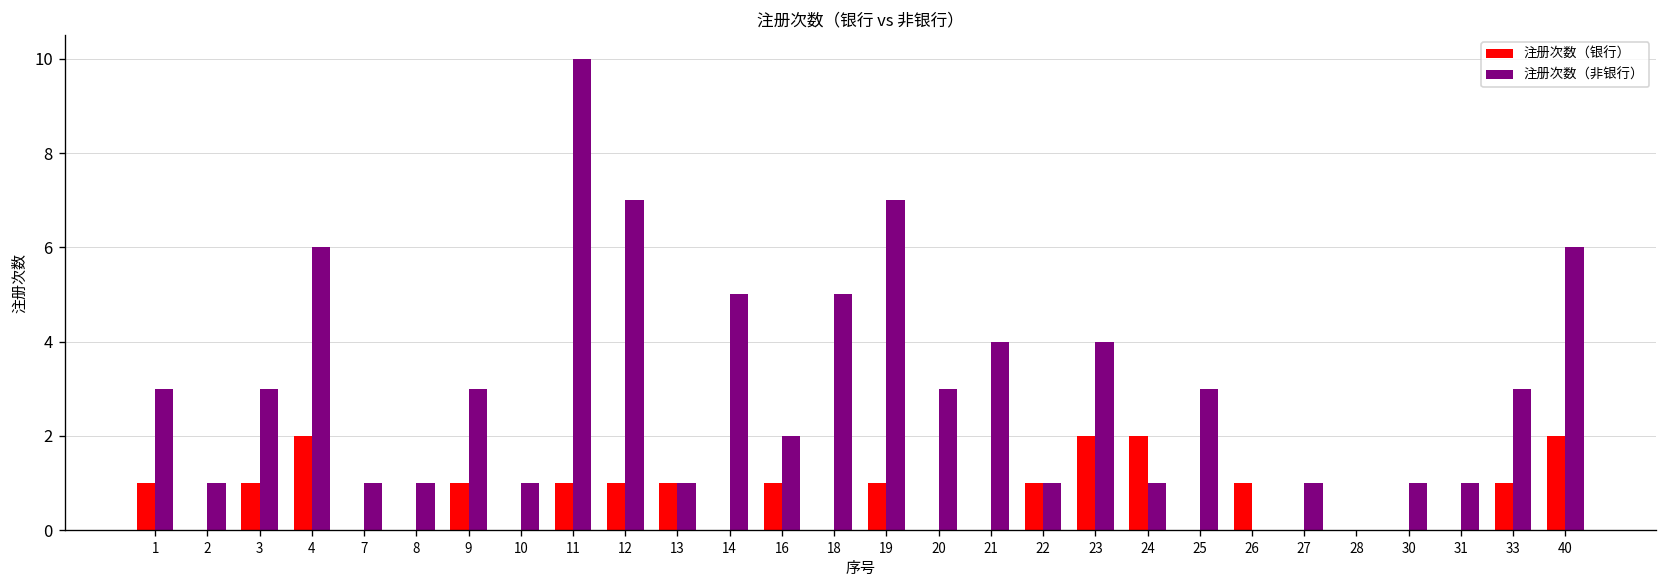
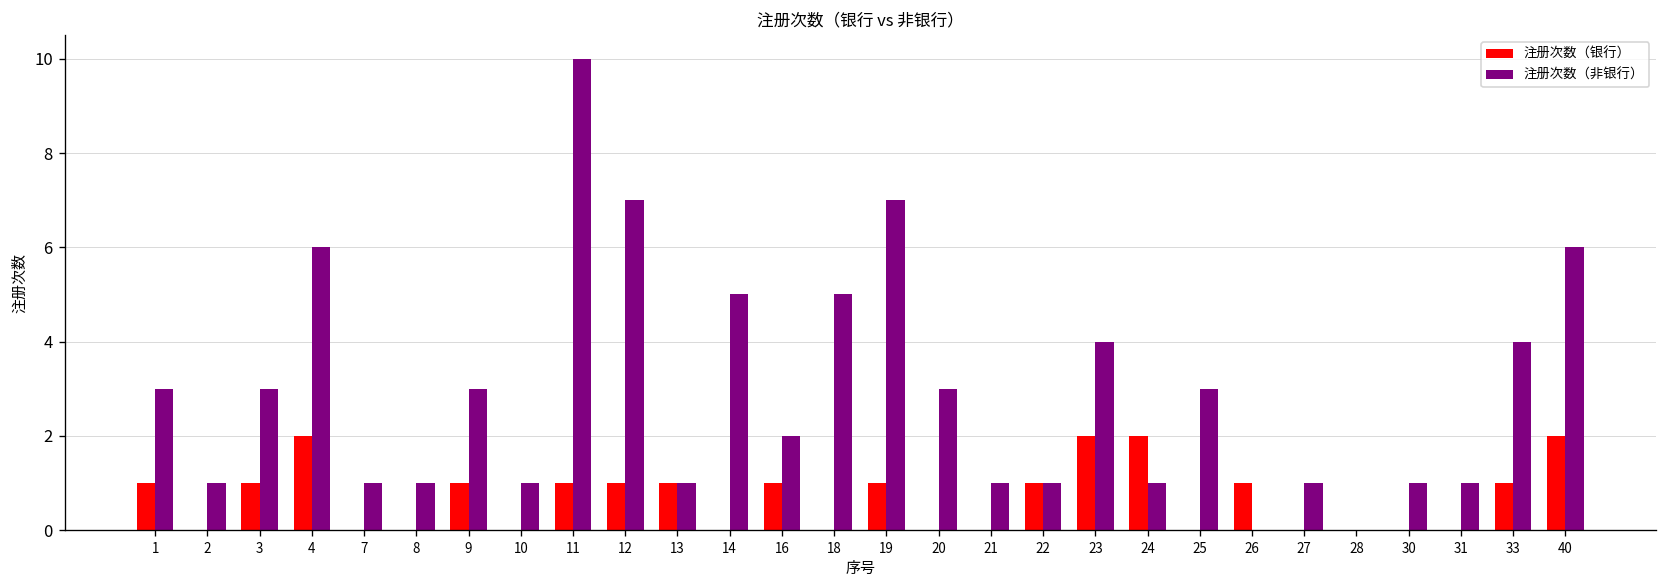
  {
    "注册次数（银行）": {
      "1": 1,
      "2": 0,
      "3": 1,
      "4": 2,
      "7": 0,
      "8": 0,
      "9": 1,
      "10": 0,
      "11": 1,
      "12": 1,
      "13": 1,
      "14": 0,
      "16": 1,
      "18": 0,
      "19": 1,
      "20": 0,
      "21": 0,
      "22": 1,
      "23": 2,
      "24": 2,
      "25": 0,
      "26": 1,
      "27": 0,
      "28": 0,
      "30": 0,
      "31": 0,
      "33": 1,
      "40": 2
    },
    "注册次数（非银行）": {
      "1": 3,
      "2": 1,
      "3": 3,
      "4": 6,
      "7": 1,
      "8": 1,
      "9": 3,
      "10": 1,
      "11": 10,
      "12": 7,
      "13": 1,
      "14": 5,
      "16": 2,
      "18": 5,
      "19": 7,
      "20": 3,
-     "21": 4,
+     "21": 1,
      "22": 1,
      "23": 4,
      "24": 1,
      "25": 3,
      "26": 0,
      "27": 1,
      "28": 0,
      "30": 1,
      "31": 1,
-     "33": 3,
+     "33": 4,
      "40": 6
    }
  }
